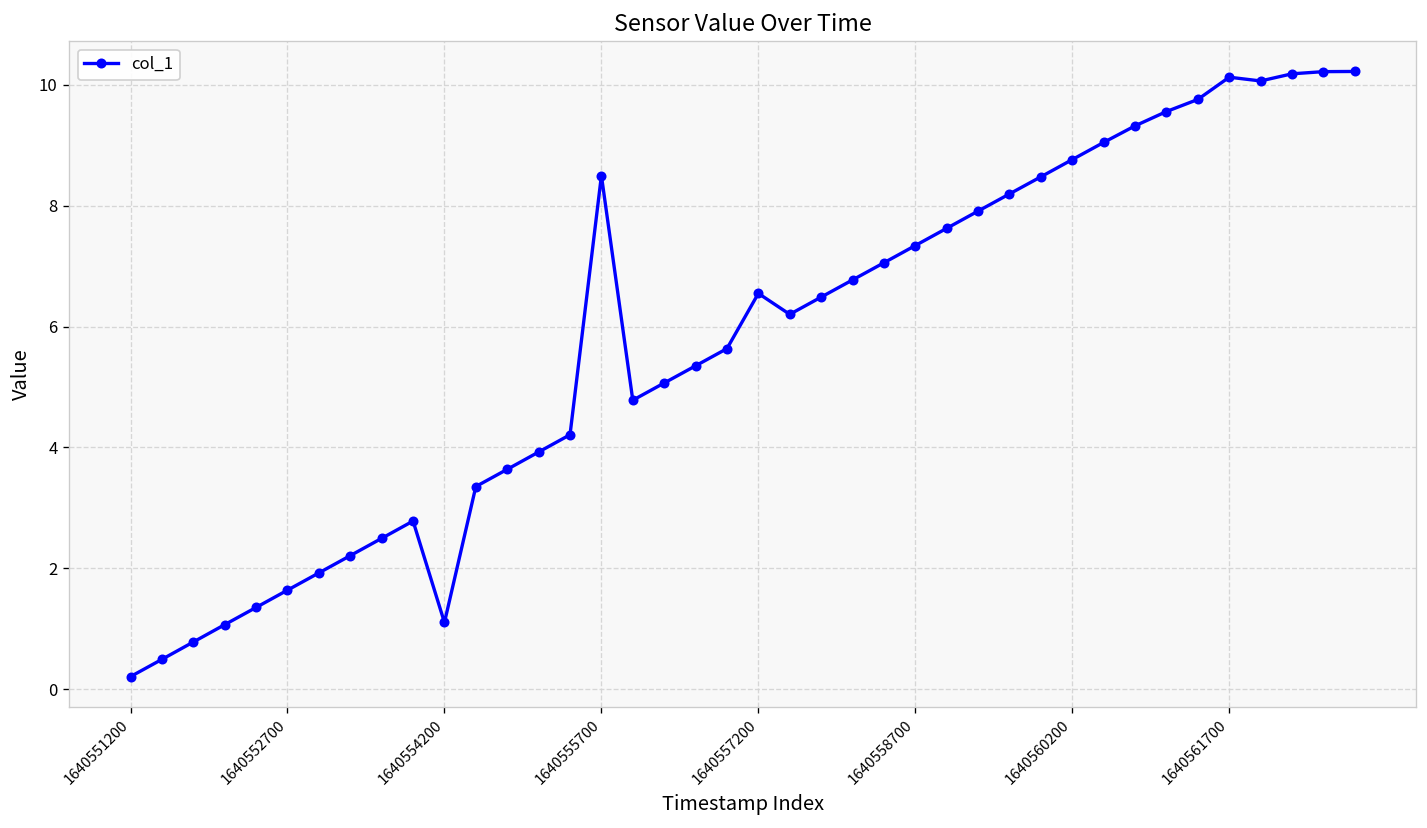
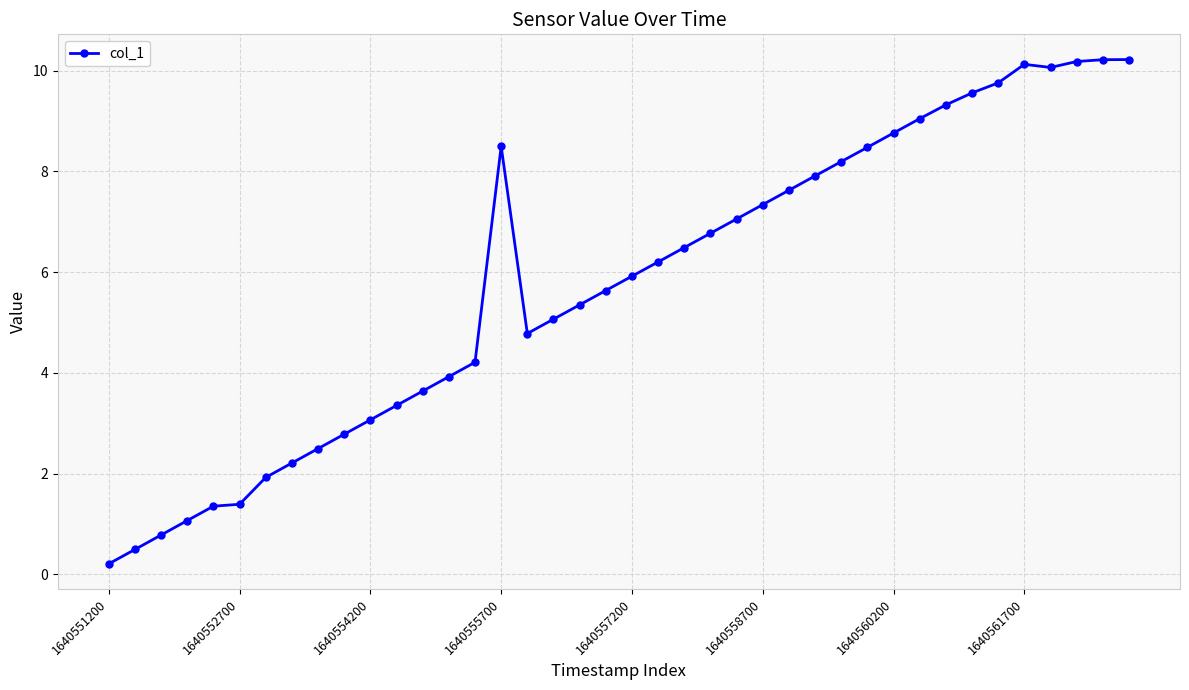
  {
    "1640551200": 0.2,
-   "1640552700": 1.6,
-   "1640554200": 1.1,
+   "1640552700": 1.4,
+   "1640554200": 3.1,
    "1640555700": 8.5,
-   "1640557200": 6.5,
+   "1640557200": 5.9,
    "1640558700": 7.3,
    "1640560200": 8.8,
    "1640561700": 10.1
  }
